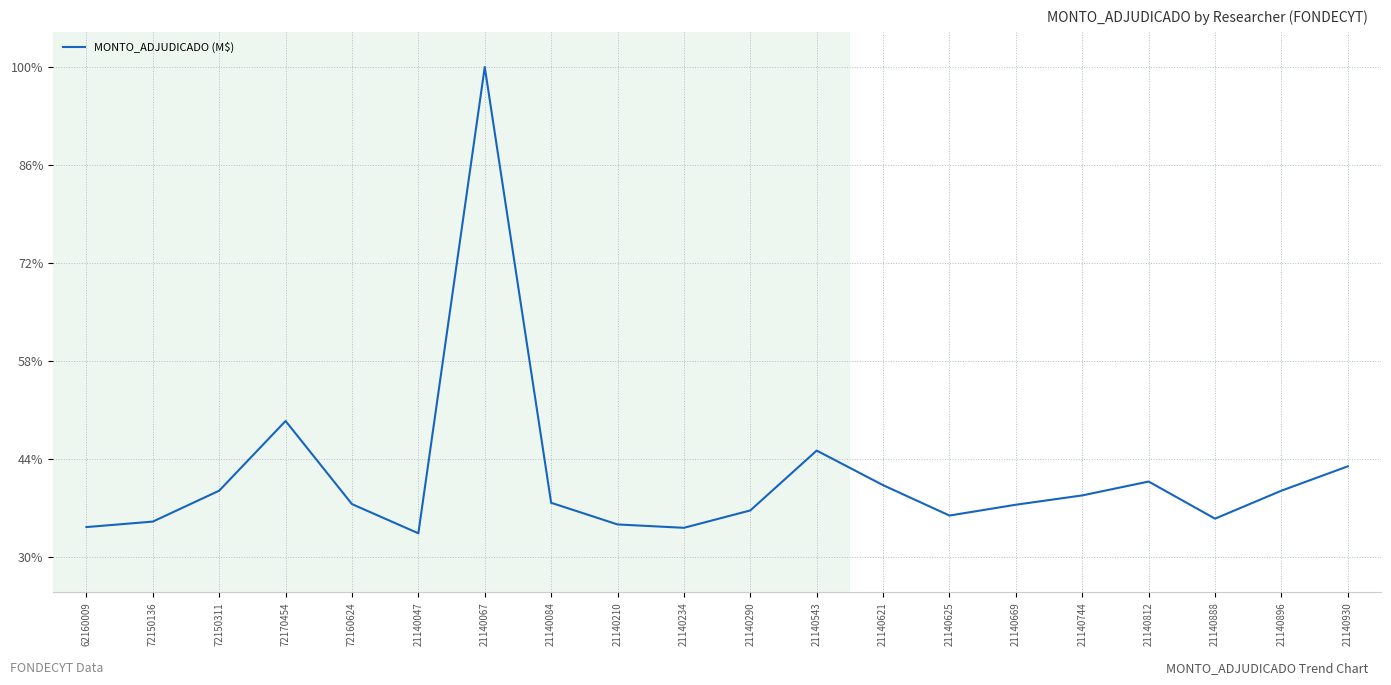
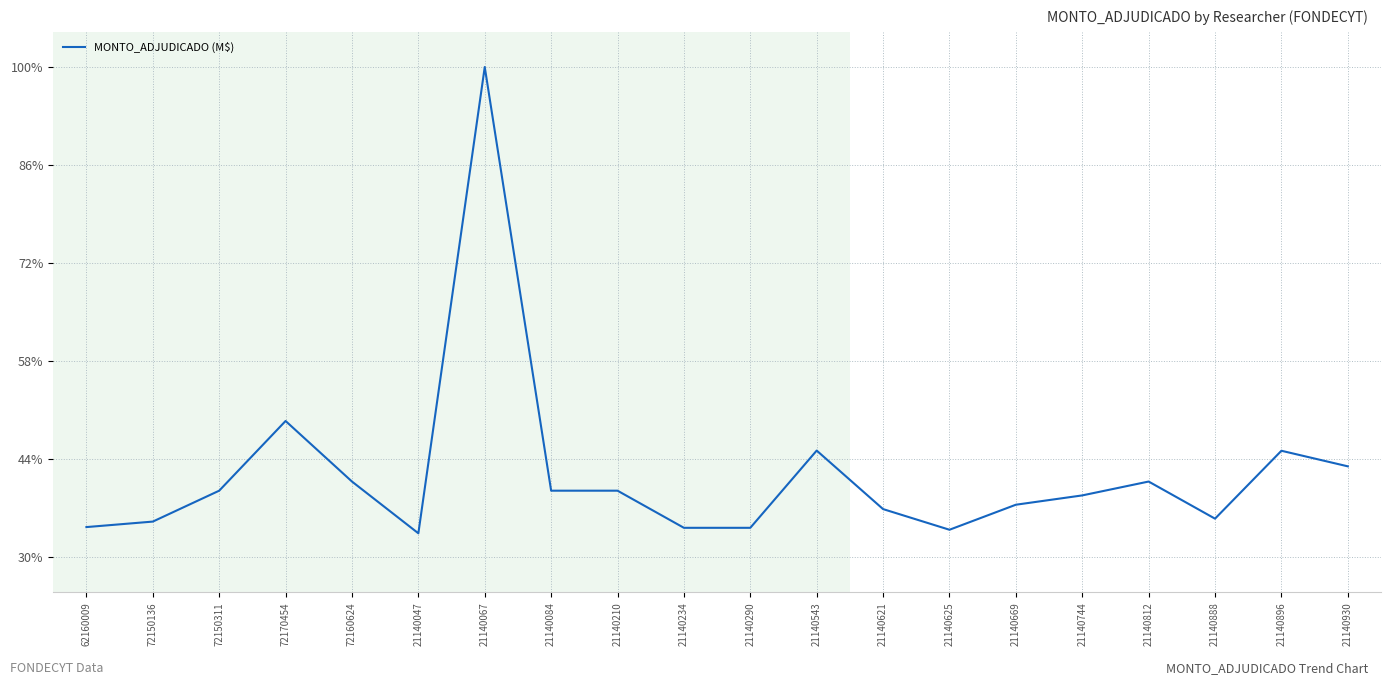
  {
    "62160009": "34%",
    "72150136": "35%",
    "72150311": "40%",
    "72170454": "49%",
-   "72160624": "38%",
+   "72160624": "41%",
    "21140047": "33%",
    "21140067": "100%",
-   "21140084": "38%",
-   "21140210": "35%",
+   "21140084": "40%",
+   "21140210": "40%",
    "21140234": "34%",
-   "21140290": "37%",
+   "21140290": "34%",
    "21140543": "45%",
-   "21140621": "40%",
-   "21140625": "36%",
+   "21140621": "37%",
+   "21140625": "34%",
    "21140669": "38%",
    "21140744": "39%",
    "21140812": "41%",
    "21140888": "36%",
-   "21140896": "40%",
+   "21140896": "45%",
    "21140930": "43%"
  }
